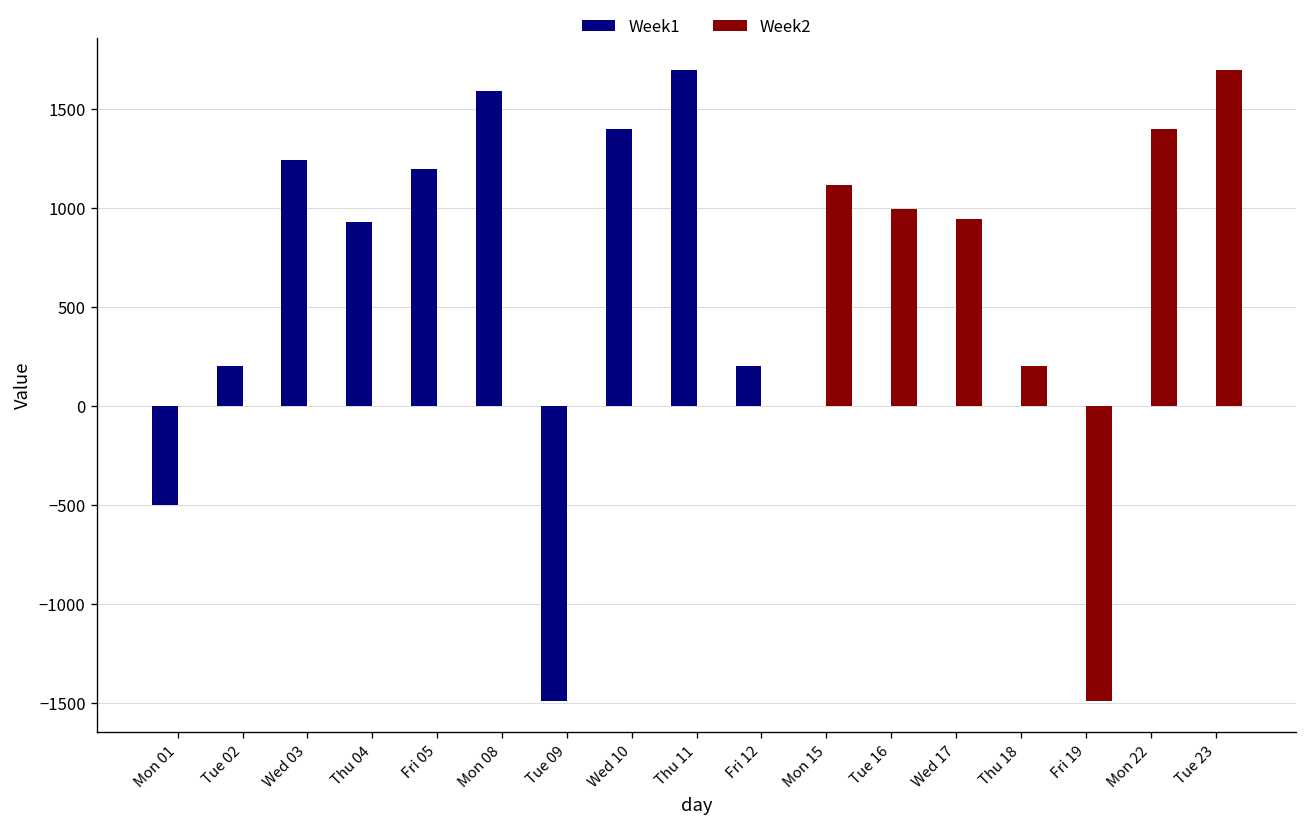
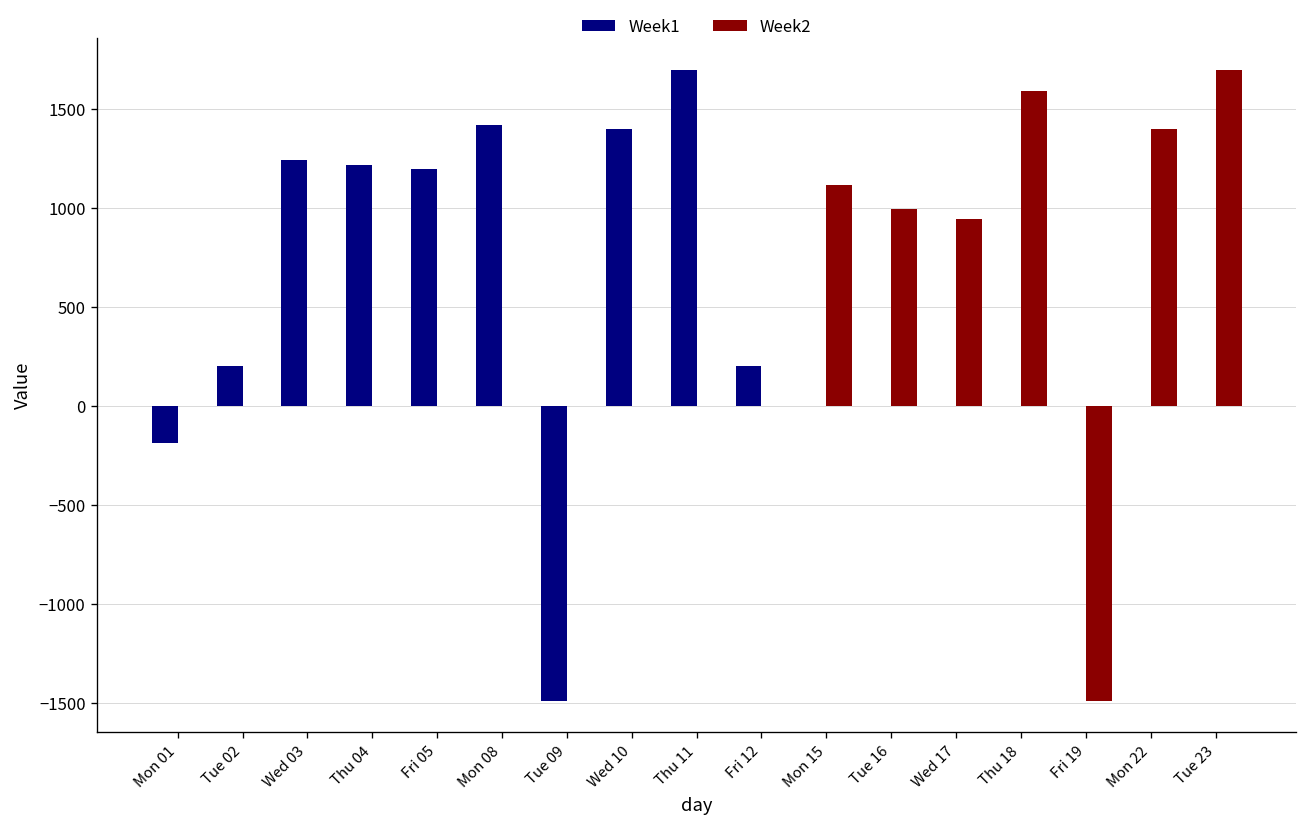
  {
    "Week1": {
-     "Mon 01": -500,
+     "Mon 01": -190,
      "Tue 02": 200,
      "Wed 03": 1240,
-     "Thu 04": 930,
+     "Thu 04": 1220,
      "Fri 05": 1200,
-     "Mon 08": 1590,
+     "Mon 08": 1420,
      "Tue 09": -1490,
      "Wed 10": 1400,
      "Thu 11": 1700,
      "Fri 12": 200,
      "Mon 15": 0,
      "Tue 16": 0,
      "Wed 17": 0,
      "Thu 18": 0,
      "Fri 19": 0,
      "Mon 22": 0,
      "Tue 23": 0
    },
    "Week2": {
      "Mon 01": 0,
      "Tue 02": 0,
      "Wed 03": 0,
      "Thu 04": 0,
      "Fri 05": 0,
      "Mon 08": 0,
      "Tue 09": 0,
      "Wed 10": 0,
      "Thu 11": 0,
      "Fri 12": 0,
      "Mon 15": 1120,
      "Tue 16": 1000,
      "Wed 17": 950,
-     "Thu 18": 200,
+     "Thu 18": 1590,
      "Fri 19": -1490,
      "Mon 22": 1400,
      "Tue 23": 1700
    }
  }
